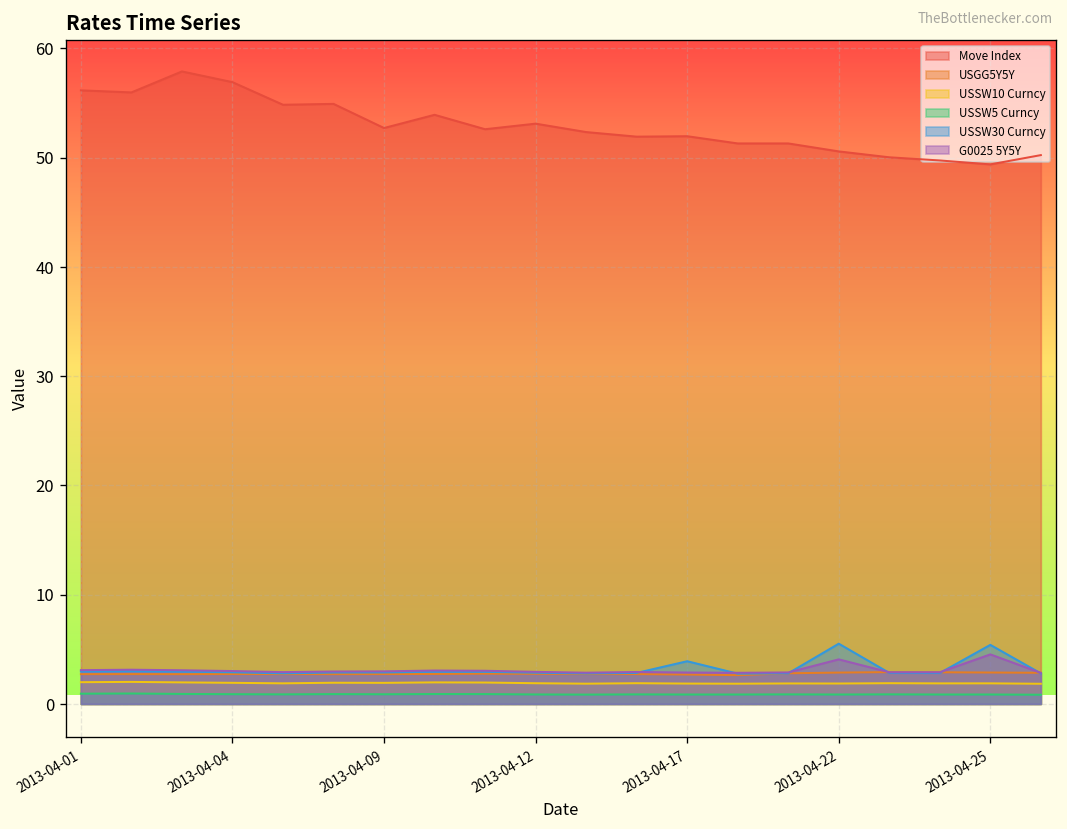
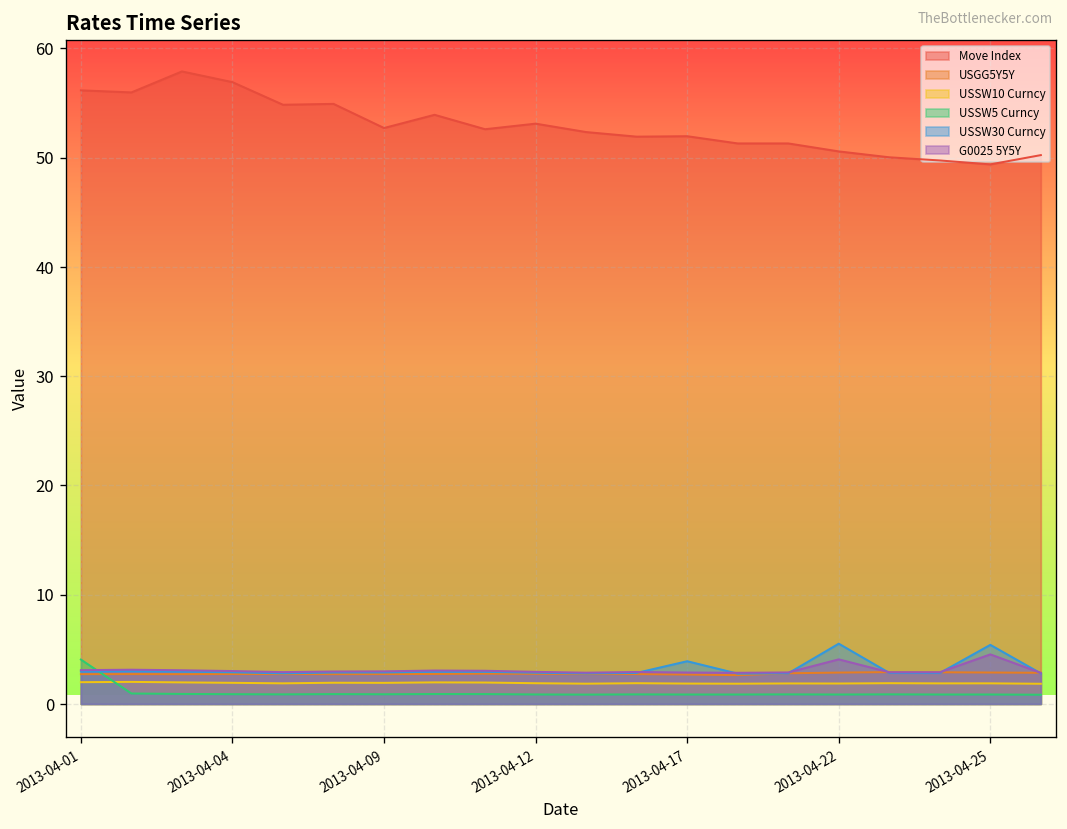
  {
    "USSW5 Curncy": {
-     "2013-04-01": 1,
+     "2013-04-01": 4,
      "2013-04-04": 1,
      "2013-04-09": 1,
      "2013-04-12": 1,
      "2013-04-17": 1,
      "2013-04-22": 1,
      "2013-04-25": 1
    },
    "USSW30 Curncy": {
      "2013-04-17": 4,
      "2013-04-22": 6,
      "2013-04-25": 5
    },
    "G0025 5Y5Y": {
      "2013-04-22": 4,
      "2013-04-25": 5
    }
  }
